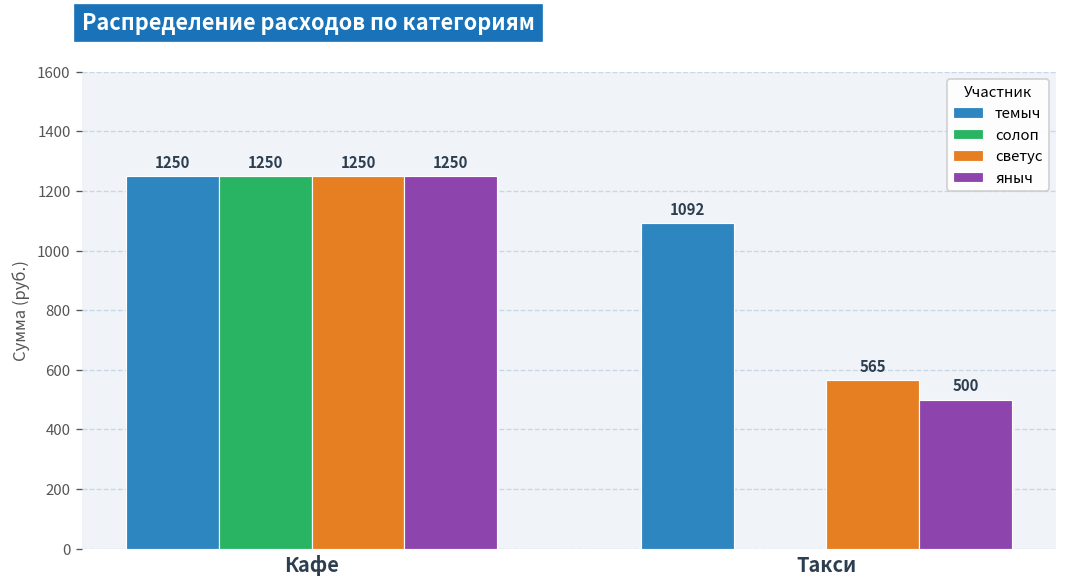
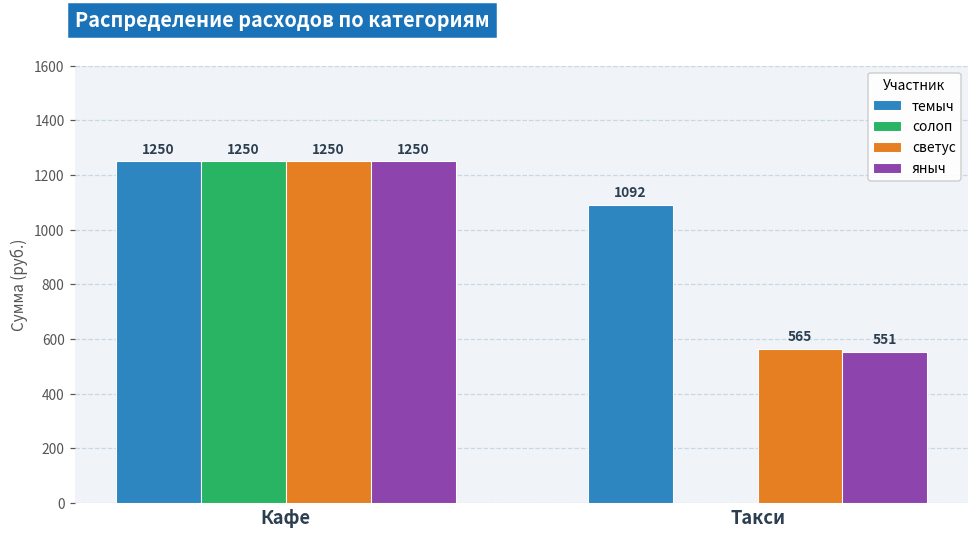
  {
    "темыч": {
      "Кафе": 1250,
      "Такси": 1092
    },
    "солоп": {
      "Кафе": 1250
    },
    "светус": {
      "Кафе": 1250,
      "Такси": 565
    },
    "яныч": {
      "Кафе": 1250,
-     "Такси": 500
+     "Такси": 551
    }
  }
